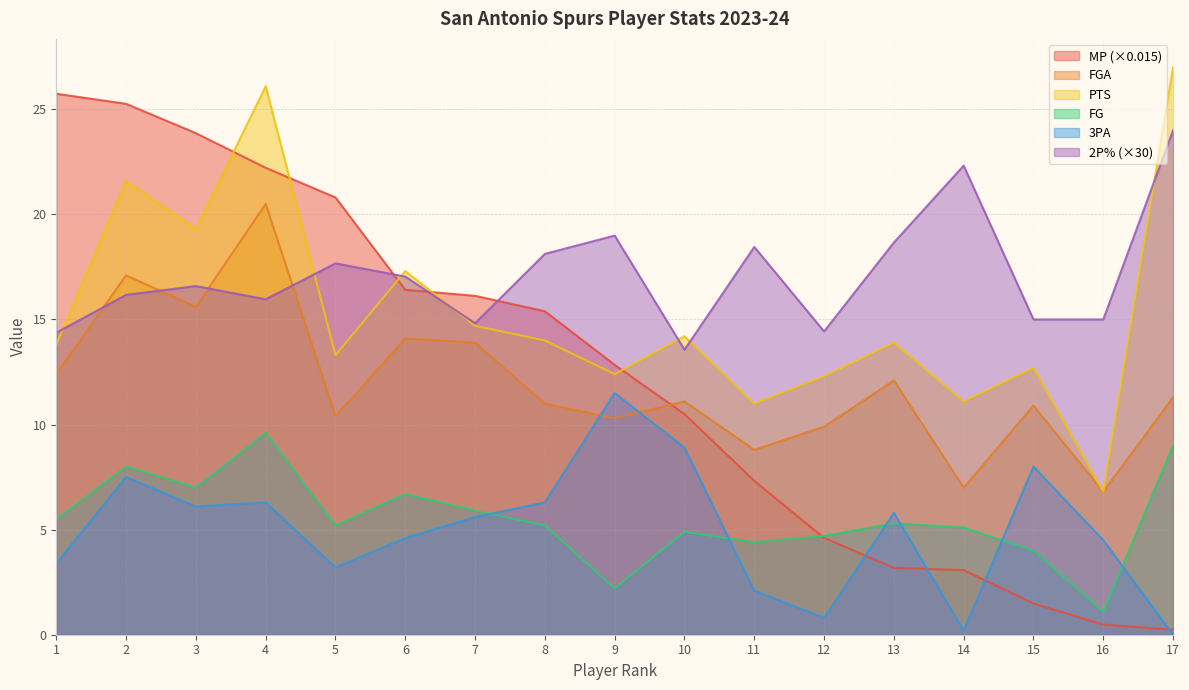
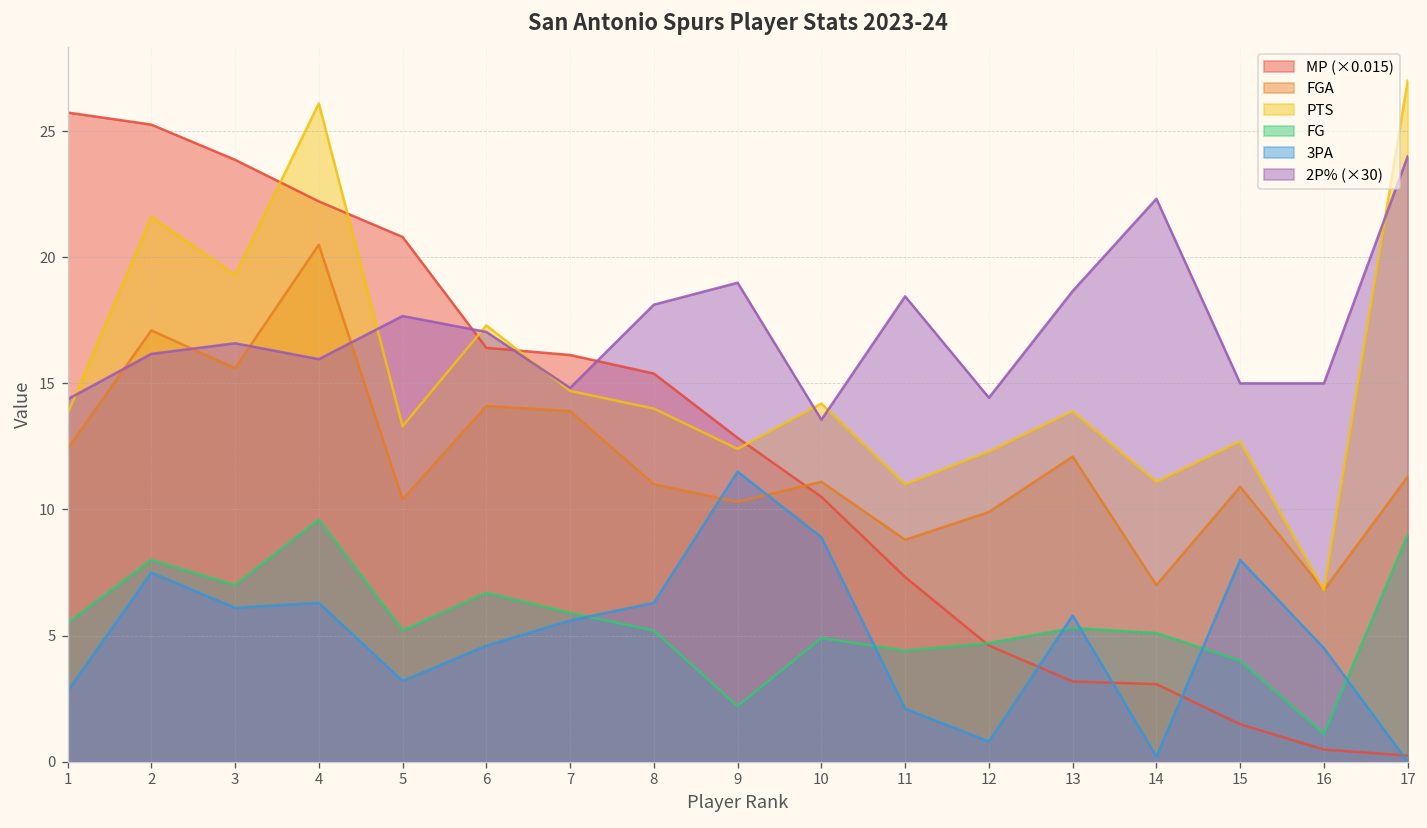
  {
    "FG": {
      "1": 5.5,
      "2": 8.0,
      "3": 7.0,
      "4": 9.6,
      "5": 5.2,
      "6": 6.7,
      "7": 5.9,
      "8": 5.2,
      "9": 2.2,
      "10": 4.9,
      "11": 4.4,
      "13": 5.3,
      "14": 5.1,
      "15": 4.0,
      "16": 1.1,
      "17": 9.0
    },
    "3PA": {
-     "1": 3.4,
+     "1": 2.8,
      "2": 7.5,
      "3": 6.1,
      "4": 6.3,
      "5": 3.2,
      "6": 4.6,
      "7": 5.6,
      "8": 6.3,
      "9": 11.5,
      "10": 8.9,
      "11": 2.1,
      "12": 0.8,
      "13": 5.8,
      "14": 0.2,
      "15": 8.0,
      "16": 4.5,
      "17": 0.0
    },
    "2P% (×30)": {
      "1": 14.4,
      "2": 16.2,
      "3": 16.6,
      "4": 16.0,
      "5": 17.7,
      "6": 17.0,
      "7": 14.8,
      "8": 18.1,
      "9": 19.0,
      "10": 13.6,
      "11": 18.5,
      "12": 14.4,
      "13": 18.7,
      "14": 22.3,
      "15": 15.0,
      "16": 15.0,
      "17": 24.0
    }
  }
